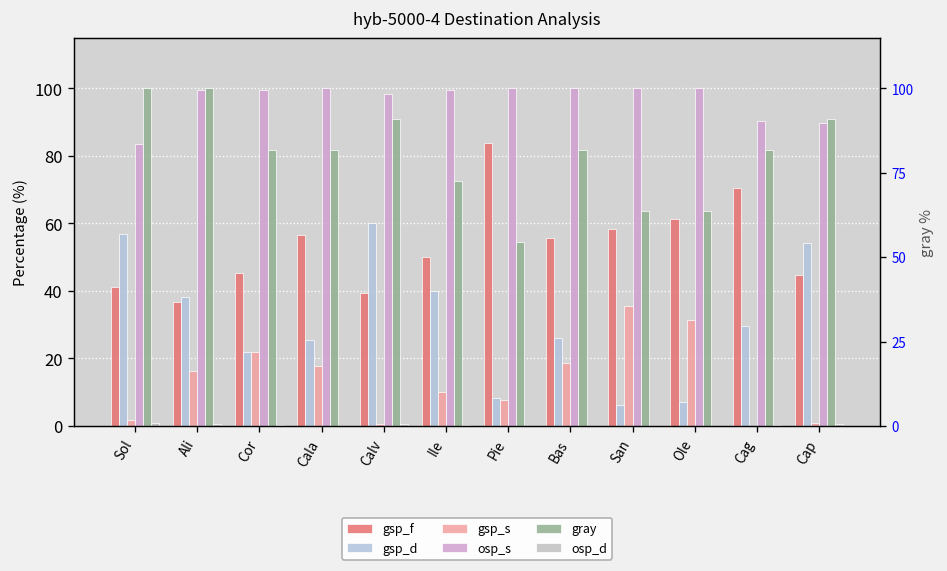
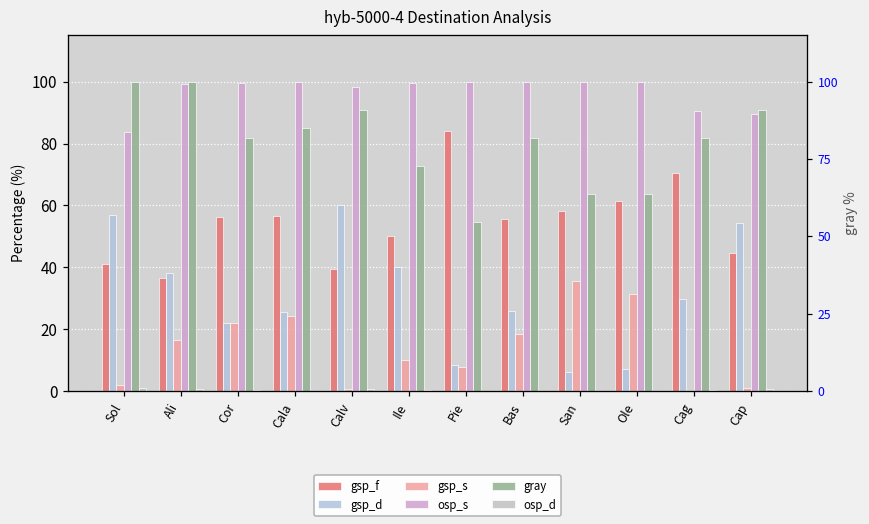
  {
    "gsp_f": {
      "Sol": 41,
      "Ali": 37,
-     "Cor": 45,
+     "Cor": 56,
      "Cala": 57,
      "Calv": 39,
      "Ile": 50,
      "Pie": 84,
      "Bas": 56,
      "San": 58,
      "Ole": 61,
      "Cag": 70,
      "Cap": 45
    },
    "gsp_s": {
      "Sol": 2,
      "Ali": 16,
      "Cor": 22,
-     "Cala": 18,
+     "Cala": 24,
      "Ile": 10,
      "Pie": 8,
      "Bas": 19,
      "San": 36,
      "Ole": 31,
      "Cag": 0,
      "Cap": 1
    },
    "gray": {
      "Sol": 100,
      "Ali": 100,
      "Cor": 82,
-     "Cala": 82,
+     "Cala": 85,
      "Calv": 91,
      "Ile": 73,
      "Pie": 55,
      "Bas": 82,
      "San": 64,
      "Ole": 64,
      "Cag": 82,
      "Cap": 91
    }
  }
